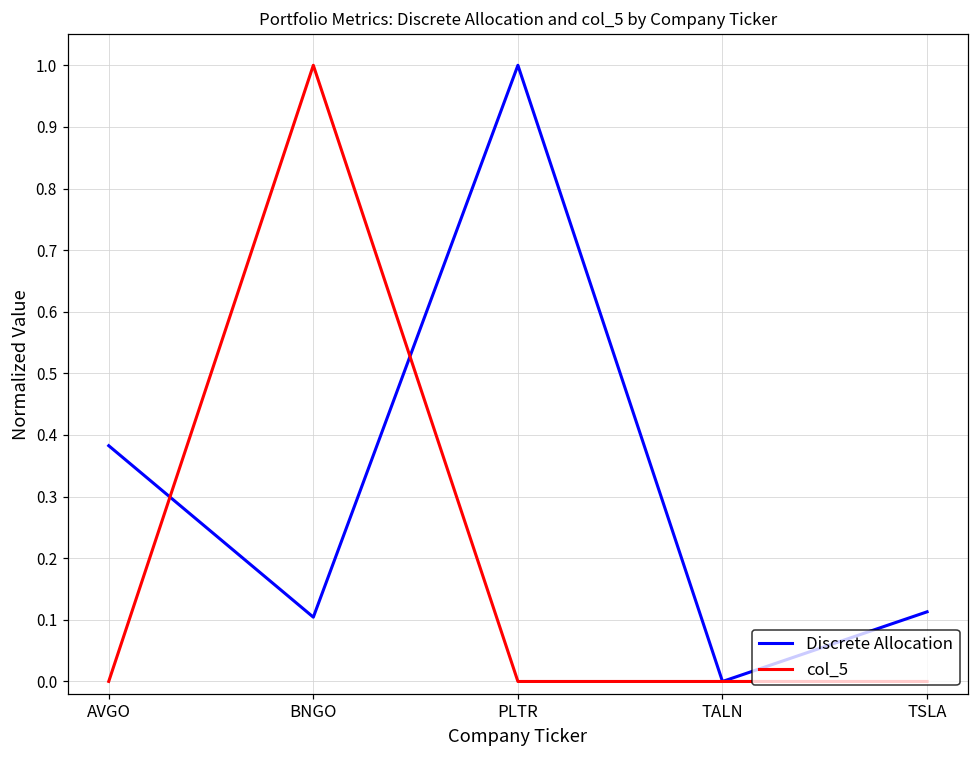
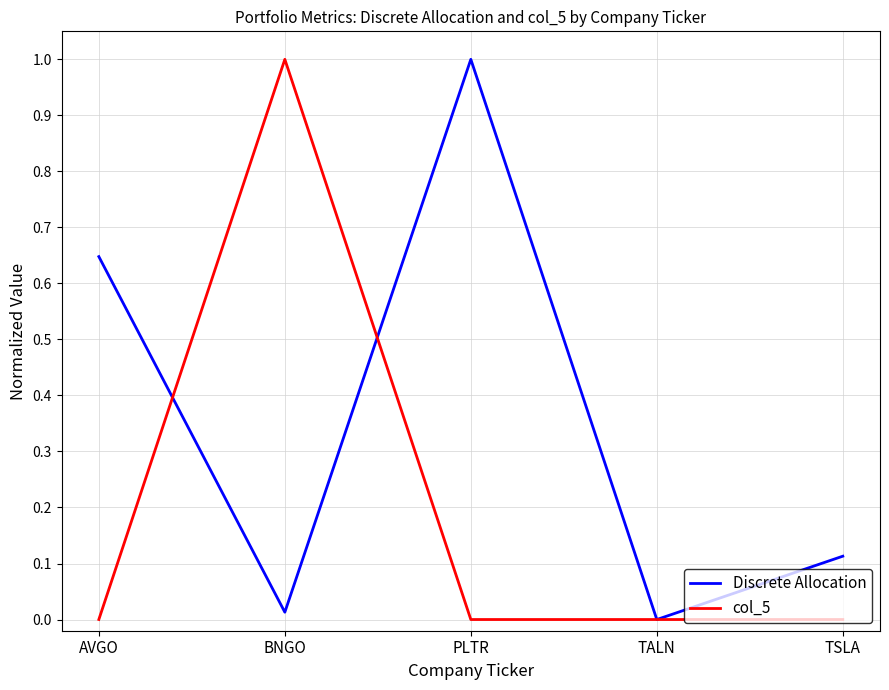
  {
    "Discrete Allocation": {
-     "AVGO": 0.38,
-     "BNGO": 0.10,
+     "AVGO": 0.65,
+     "BNGO": 0.01,
      "PLTR": 1.00,
      "TSLA": 0.11
    },
    "col_5": {
      "AVGO": 0.00,
      "BNGO": 1.00,
      "PLTR": 0.00
    }
  }
